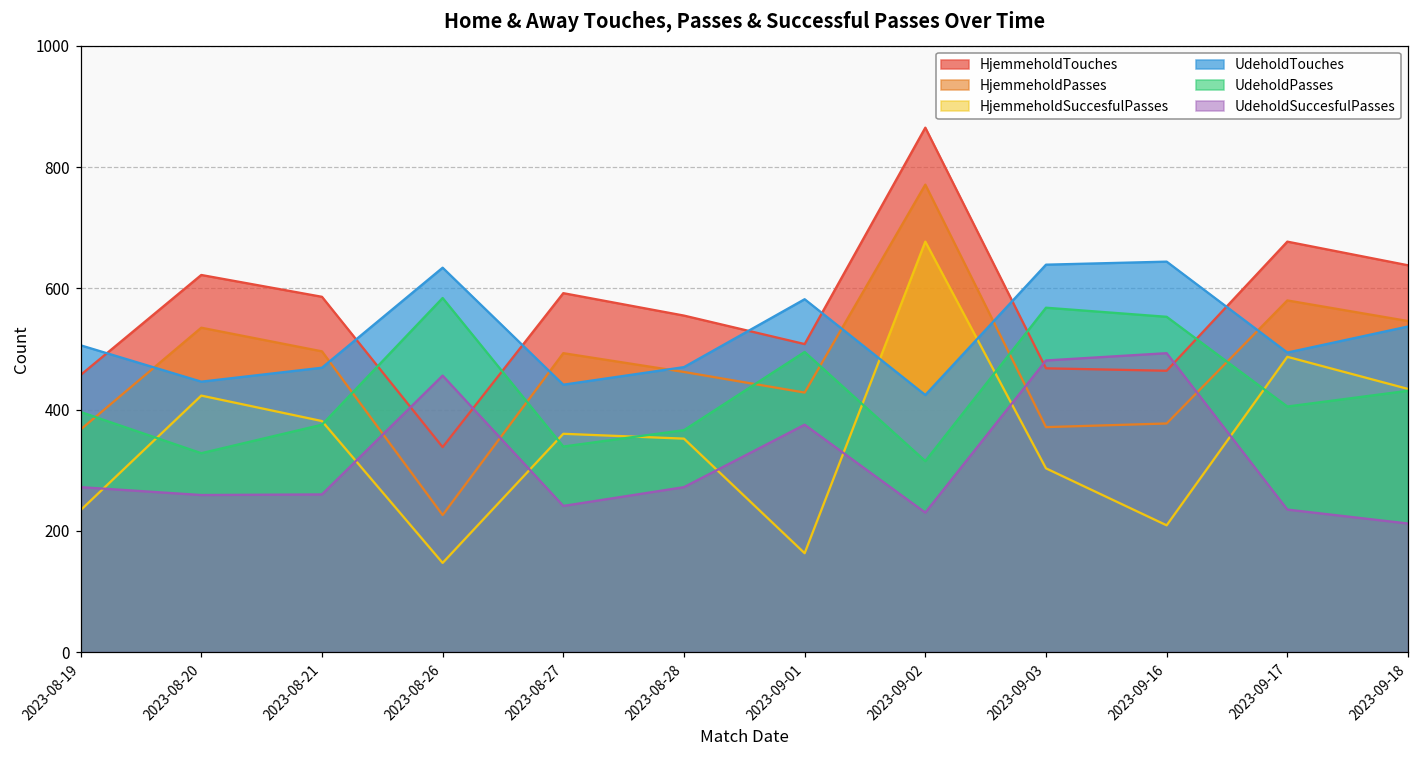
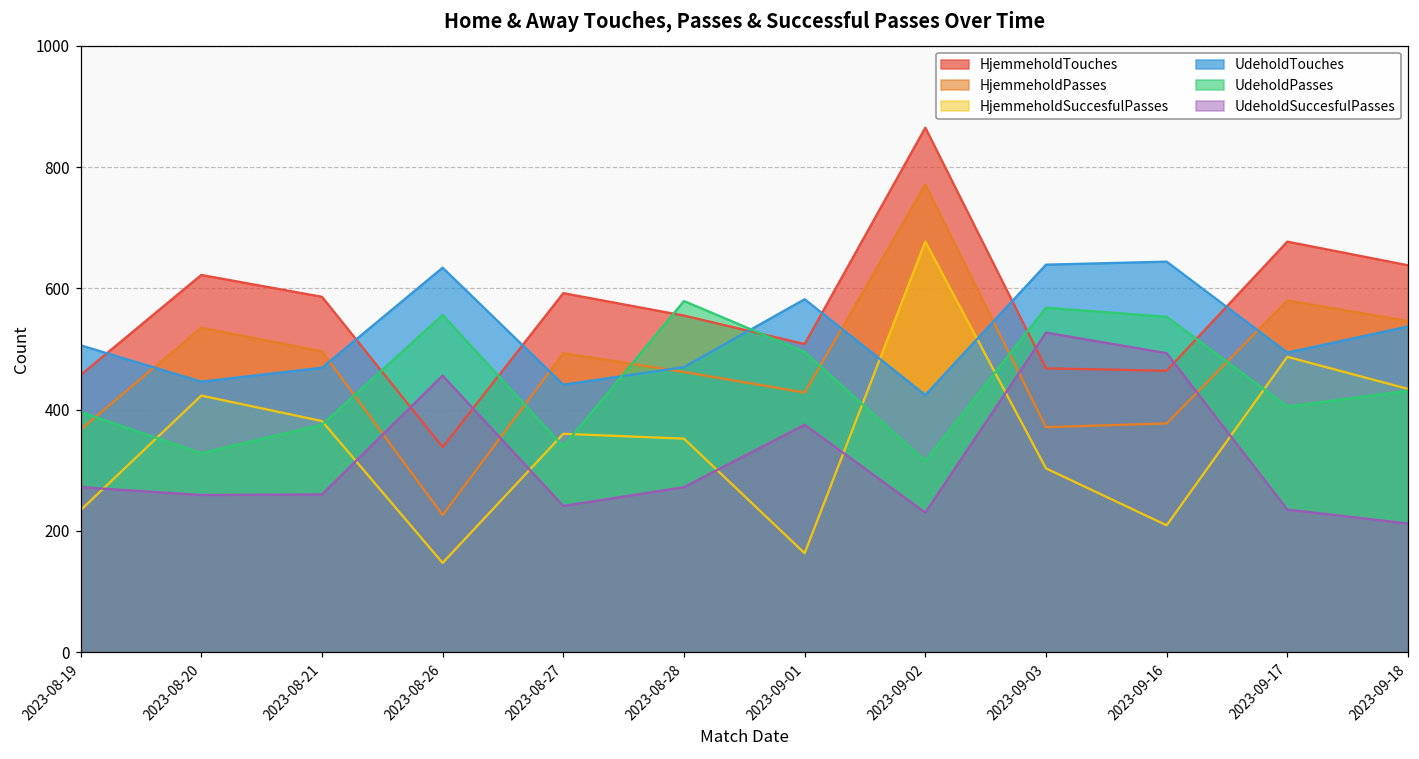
  {
    "HjemmeholdSuccesfulPasses": {
      "2023-08-19": 230,
      "2023-08-20": 420,
      "2023-08-21": 380,
      "2023-08-26": 150,
      "2023-08-27": 360,
      "2023-08-28": 350,
      "2023-09-01": 160,
      "2023-09-02": 680,
      "2023-09-03": 300,
      "2023-09-16": 210,
      "2023-09-17": 490
    },
    "UdeholdTouches": {
      "2023-08-19": 510,
      "2023-08-20": 450,
      "2023-08-21": 470,
      "2023-08-26": 630,
      "2023-08-27": 440,
      "2023-08-28": 470,
      "2023-09-01": 580,
      "2023-09-02": 420,
      "2023-09-03": 640,
      "2023-09-16": 640,
      "2023-09-17": 490,
      "2023-09-18": 540
    },
    "UdeholdPasses": {
      "2023-08-19": 400,
      "2023-08-20": 330,
      "2023-08-21": 380,
-     "2023-08-26": 580,
+     "2023-08-26": 560,
      "2023-08-27": 340,
-     "2023-08-28": 370,
+     "2023-08-28": 580,
      "2023-09-01": 500,
      "2023-09-02": 320,
      "2023-09-03": 570,
      "2023-09-16": 550,
      "2023-09-17": 410
    },
    "UdeholdSuccesfulPasses": {
      "2023-08-19": 270,
      "2023-08-20": 260,
      "2023-08-21": 260,
      "2023-08-26": 460,
      "2023-08-27": 240,
      "2023-08-28": 270,
      "2023-09-01": 380,
      "2023-09-02": 230,
-     "2023-09-03": 480,
+     "2023-09-03": 530,
      "2023-09-16": 490,
      "2023-09-17": 240,
      "2023-09-18": 210
    }
  }
